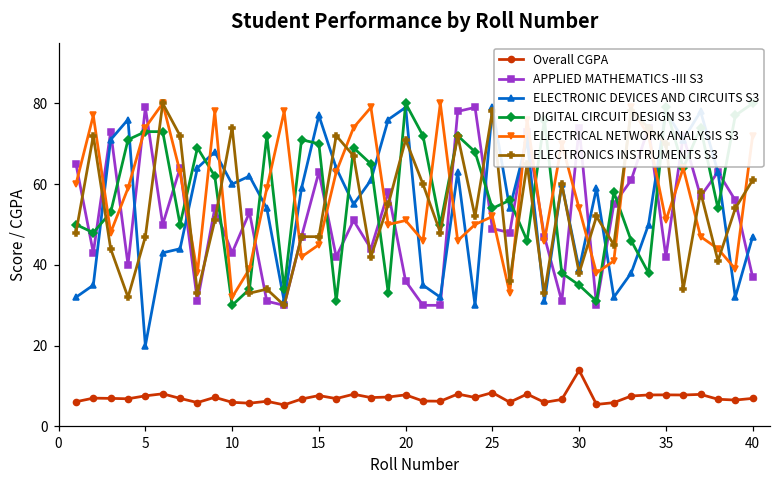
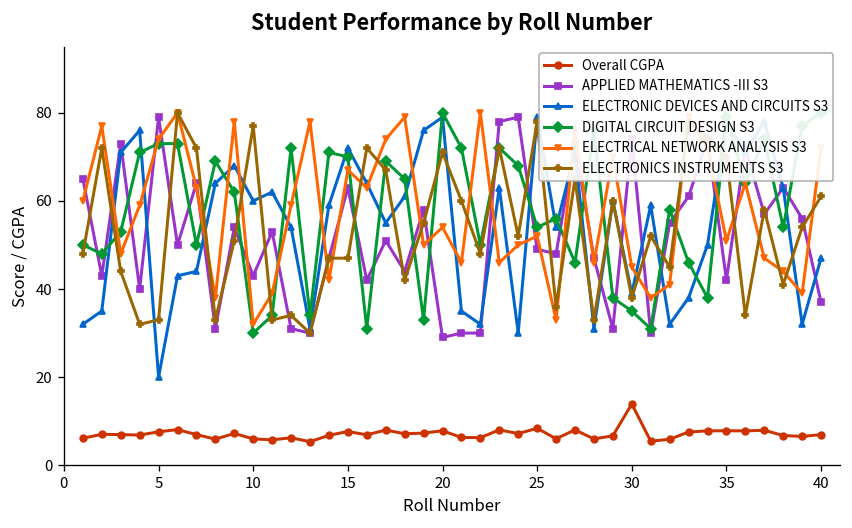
  {
    "Overall CGPA": {
      "5": 8,
      "10": 6,
      "15": 8,
      "20": 8,
      "25": 8,
      "30": 14,
      "35": 8,
      "40": 7
    },
    "APPLIED MATHEMATICS -III S3": {
      "5": 79,
      "10": 43,
      "15": 63,
-     "20": 36,
+     "20": 29,
      "25": 49,
      "35": 42,
      "40": 37
    },
    "ELECTRONIC DEVICES AND CIRCUITS S3": {
      "5": 20,
      "10": 60,
-     "15": 77,
+     "15": 72,
      "20": 79,
      "25": 79,
      "30": 39,
      "40": 47
    },
    "DIGITAL CIRCUIT DESIGN S3": {
      "5": 73,
      "10": 30,
      "15": 70,
      "20": 80,
      "25": 54,
      "30": 35
    },
    "ELECTRICAL NETWORK ANALYSIS S3": {
      "5": 74,
      "10": 32,
-     "15": 45,
-     "20": 51,
+     "15": 67,
+     "20": 54,
      "25": 52,
-     "30": 54,
+     "30": 45,
      "35": 51
    },
    "ELECTRONICS INSTRUMENTS S3": {
-     "5": 47,
-     "10": 74,
+     "5": 33,
+     "10": 77,
      "15": 47,
      "20": 71,
      "25": 78,
      "30": 38,
      "40": 61
    }
  }
